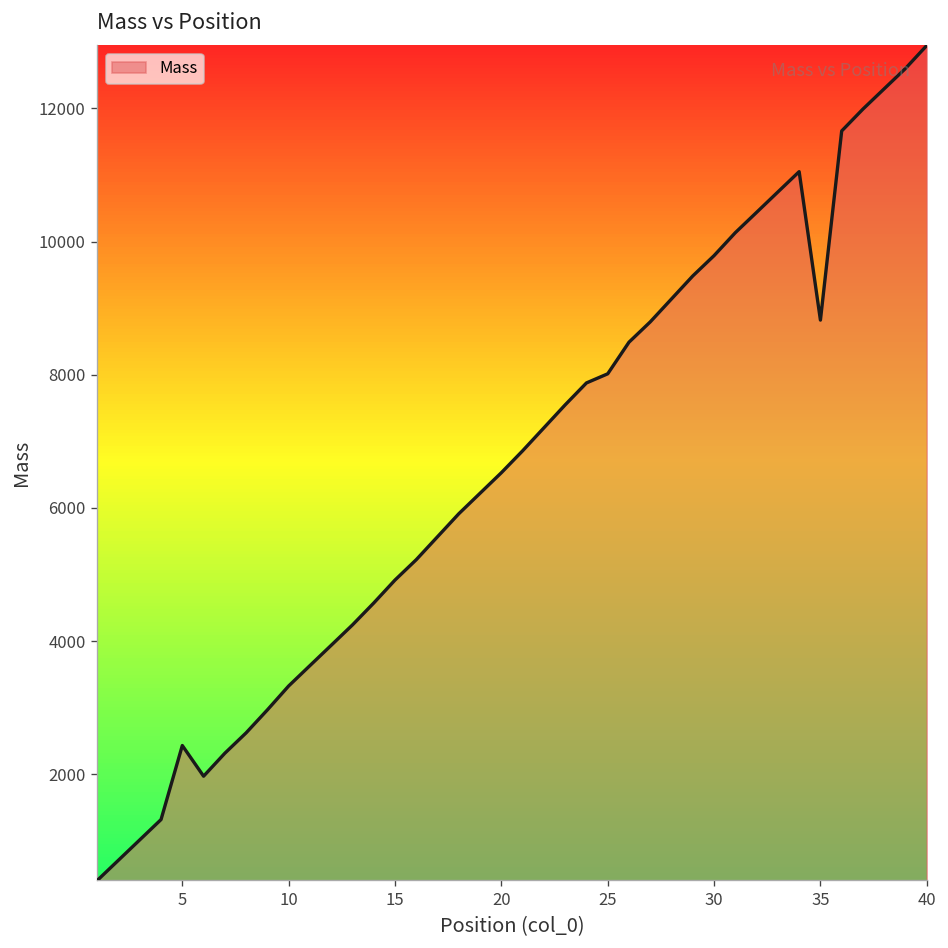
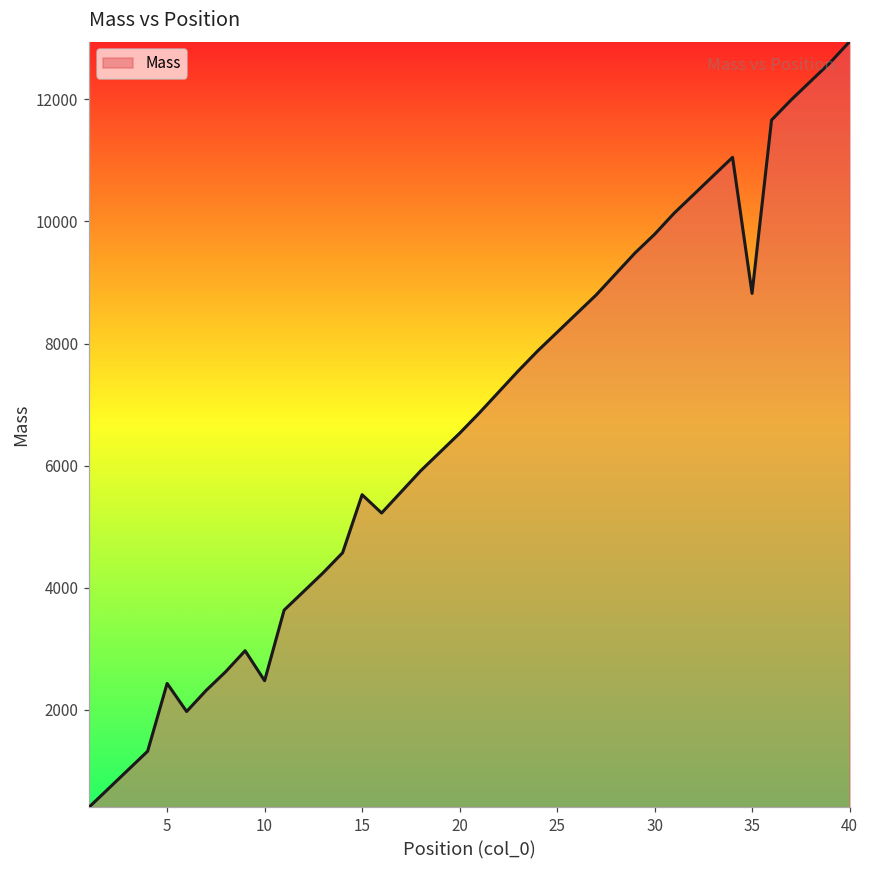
  {
    "5": 2400,
-   "10": 3300,
-   "15": 4900,
+   "10": 2500,
+   "15": 5500,
    "20": 6500,
-   "25": 8000,
+   "25": 8200,
    "30": 9800,
    "35": 8800,
    "40": 12900
  }
